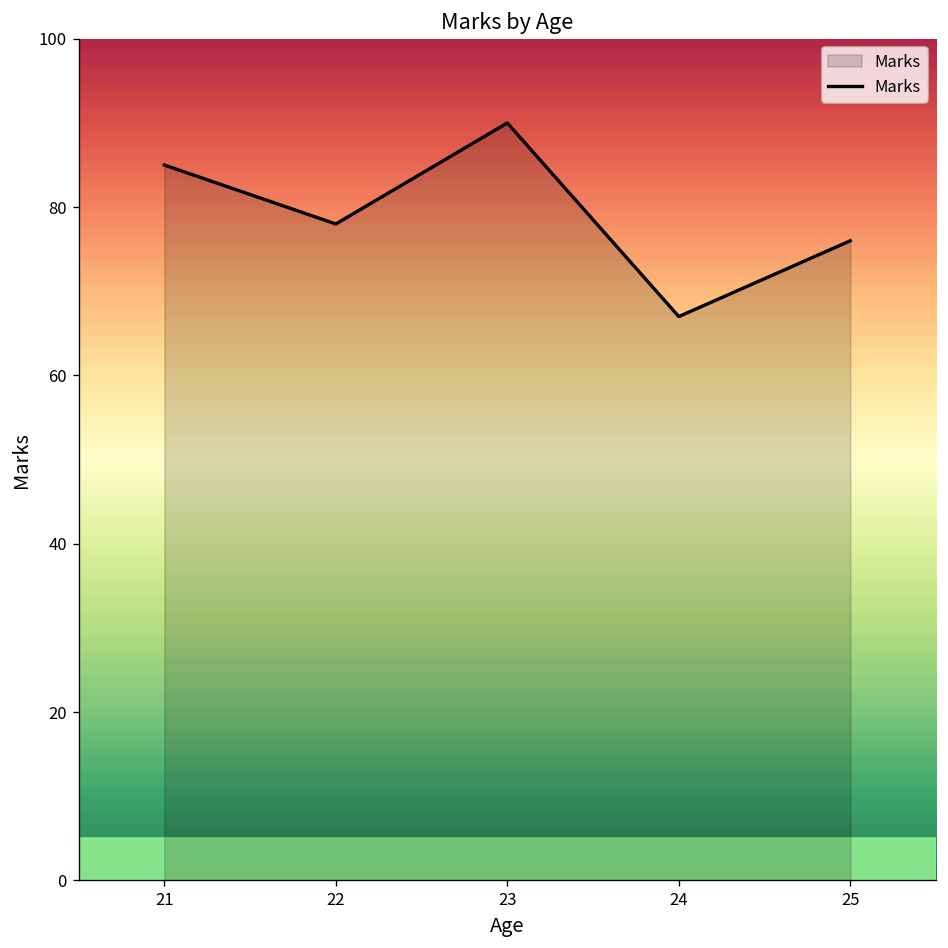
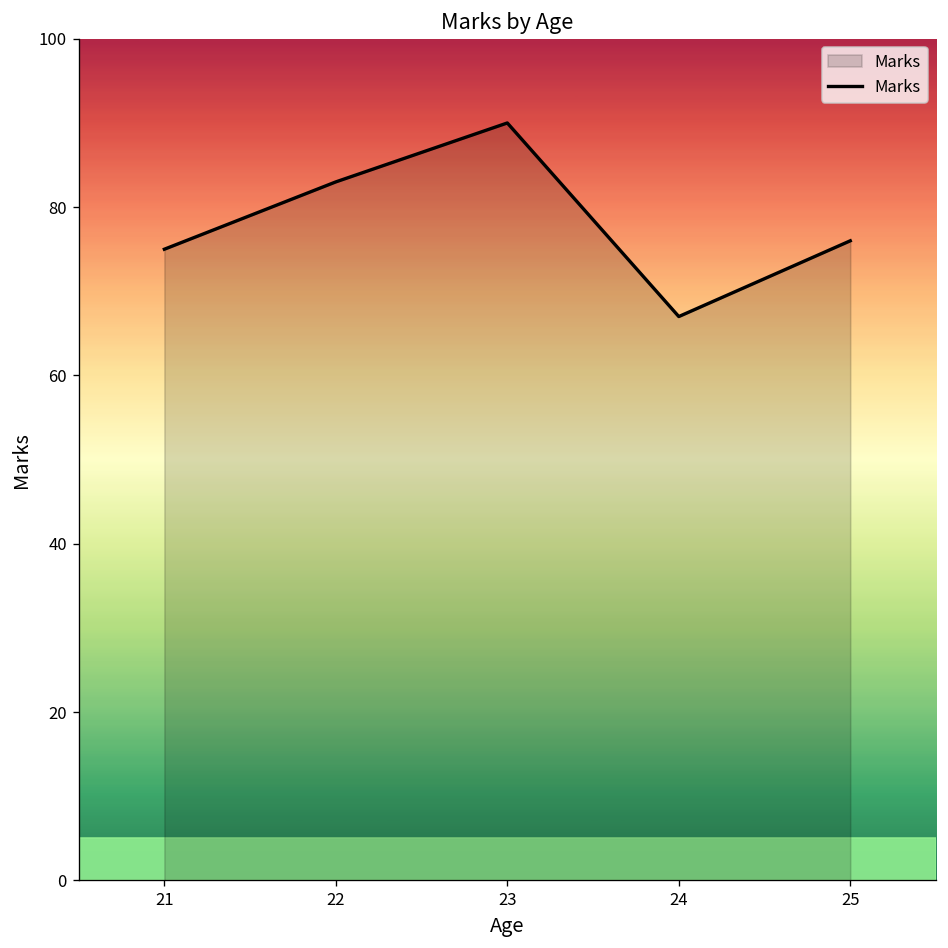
  {
-   "21": 85,
-   "22": 78,
+   "21": 75,
+   "22": 83,
    "23": 90,
    "24": 67,
    "25": 76
  }
